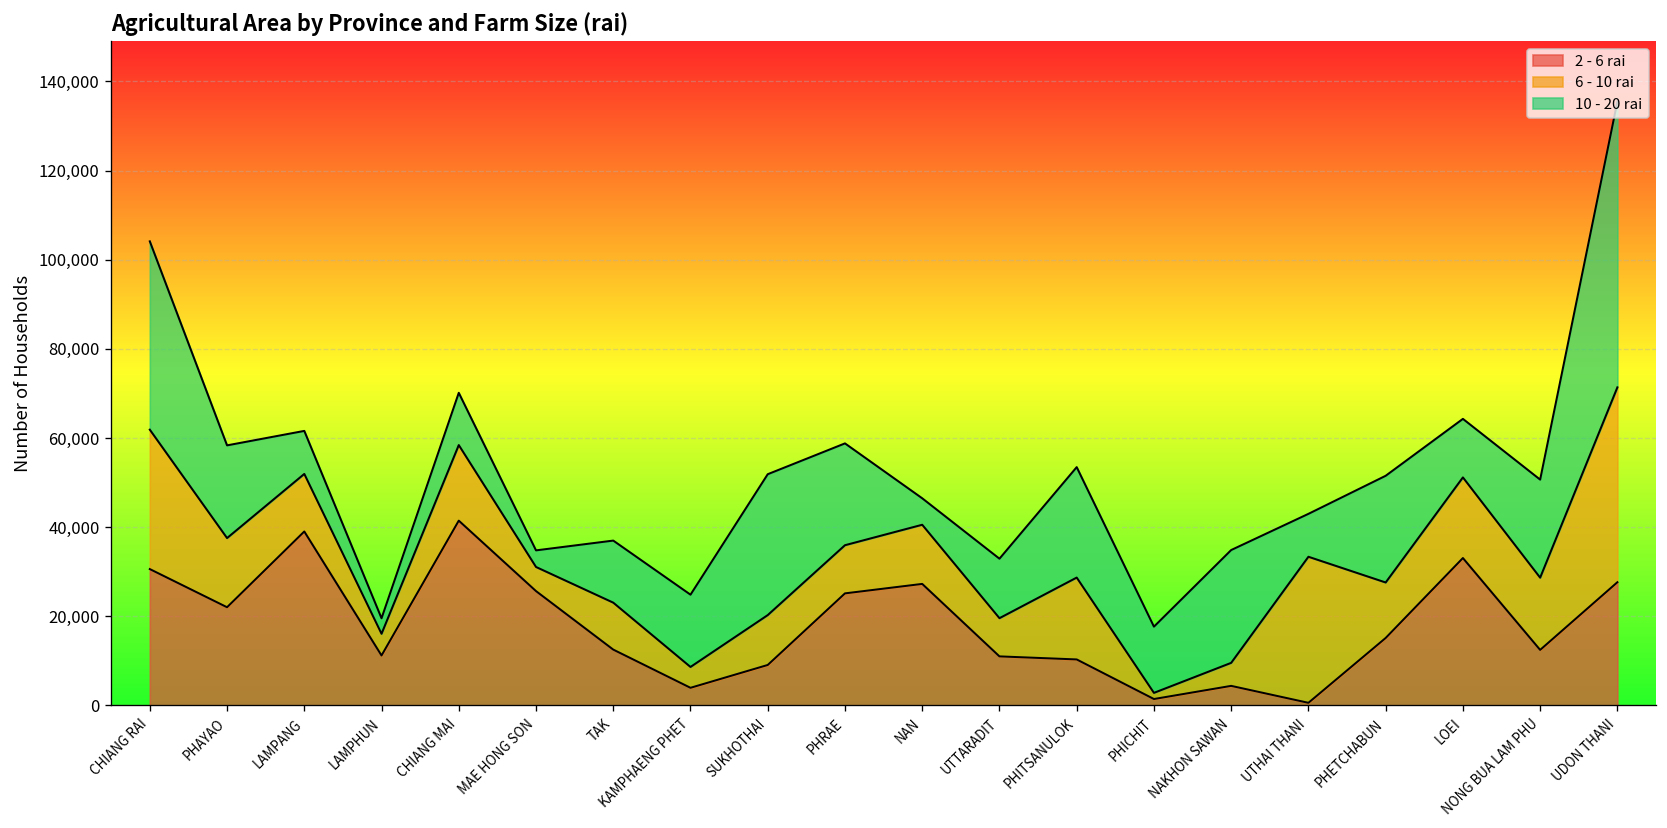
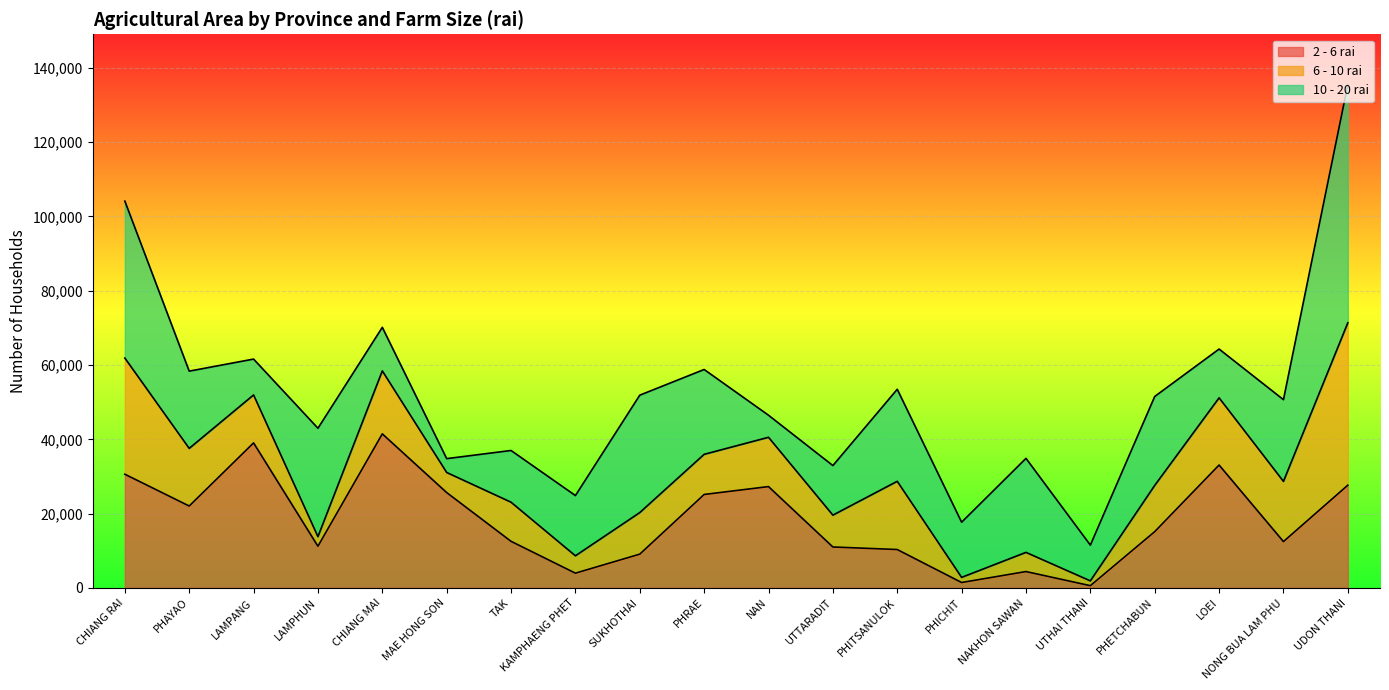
  {
    "2 - 6 rai": {
      "CHIANG RAI": "31,000",
      "PHAYAO": "22,000",
      "LAMPANG": "39,000",
      "LAMPHUN": "11,000",
      "CHIANG MAI": "41,000",
      "MAE HONG SON": "26,000",
      "TAK": "13,000",
      "KAMPHAENG PHET": "4,000",
      "SUKHOTHAI": "9,000",
      "PHRAE": "25,000",
      "NAN": "27,000",
      "UTTARADIT": "11,000",
      "PHITSANULOK": "10,000",
      "PHICHIT": "1,000",
      "NAKHON SAWAN": "4,000",
      "UTHAI THANI": "1,000",
      "PHETCHABUN": "15,000",
      "LOEI": "33,000",
      "NONG BUA LAM PHU": "12,000",
      "UDON THANI": "28,000"
    },
    "6 - 10 rai": {
      "CHIANG RAI": "31,000",
      "PHAYAO": "16,000",
      "LAMPANG": "13,000",
-     "LAMPHUN": "5,000",
+     "LAMPHUN": "3,000",
      "CHIANG MAI": "17,000",
      "MAE HONG SON": "5,000",
      "TAK": "11,000",
      "KAMPHAENG PHET": "5,000",
      "SUKHOTHAI": "11,000",
      "PHRAE": "11,000",
      "NAN": "13,000",
      "UTTARADIT": "9,000",
      "PHITSANULOK": "18,000",
      "PHICHIT": "1,000",
      "NAKHON SAWAN": "5,000",
-     "UTHAI THANI": "33,000",
+     "UTHAI THANI": "1,000",
      "PHETCHABUN": "12,000",
      "LOEI": "18,000",
      "NONG BUA LAM PHU": "16,000",
      "UDON THANI": "44,000"
    },
    "10 - 20 rai": {
      "CHIANG RAI": "42,000",
      "PHAYAO": "21,000",
      "LAMPANG": "10,000",
-     "LAMPHUN": "3,000",
+     "LAMPHUN": "29,000",
      "CHIANG MAI": "12,000",
      "MAE HONG SON": "4,000",
      "TAK": "14,000",
      "KAMPHAENG PHET": "16,000",
      "SUKHOTHAI": "32,000",
      "PHRAE": "23,000",
      "NAN": "6,000",
      "UTTARADIT": "13,000",
      "PHITSANULOK": "25,000",
      "PHICHIT": "15,000",
      "NAKHON SAWAN": "25,000",
      "UTHAI THANI": "10,000",
      "PHETCHABUN": "24,000",
      "LOEI": "13,000",
      "NONG BUA LAM PHU": "22,000"
    }
  }
